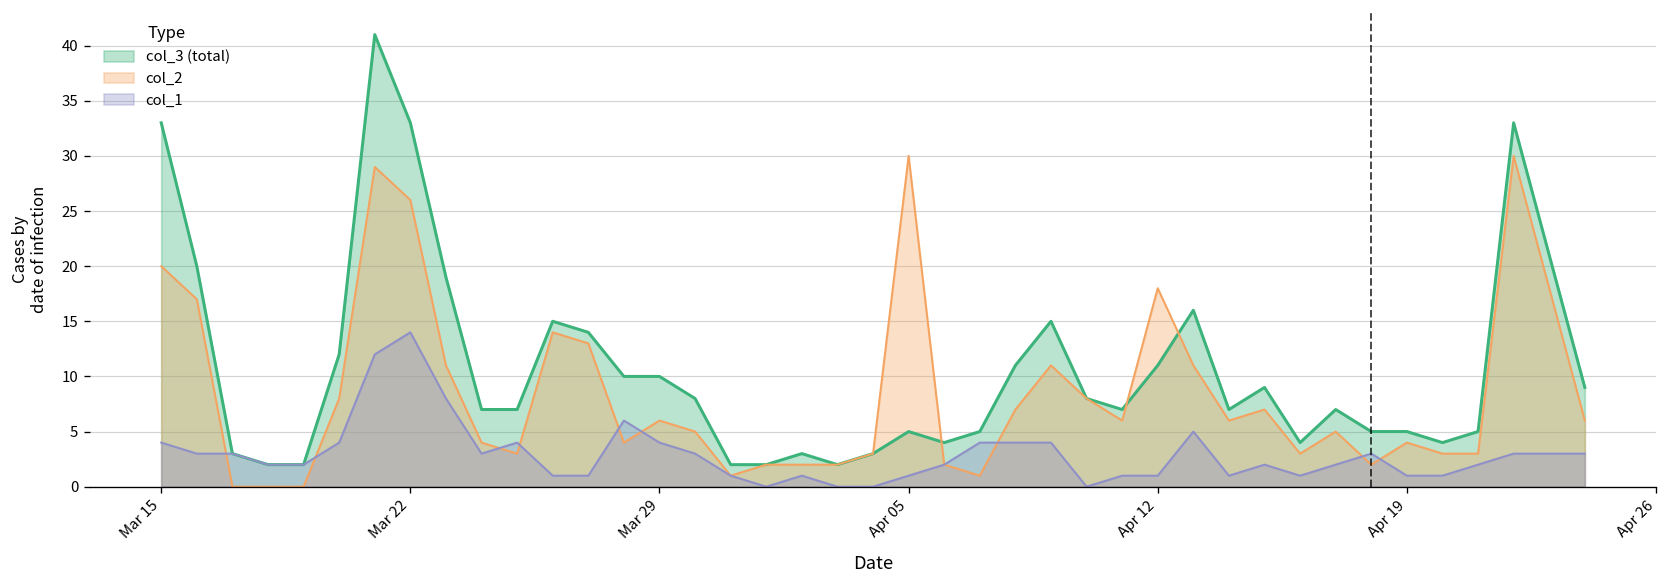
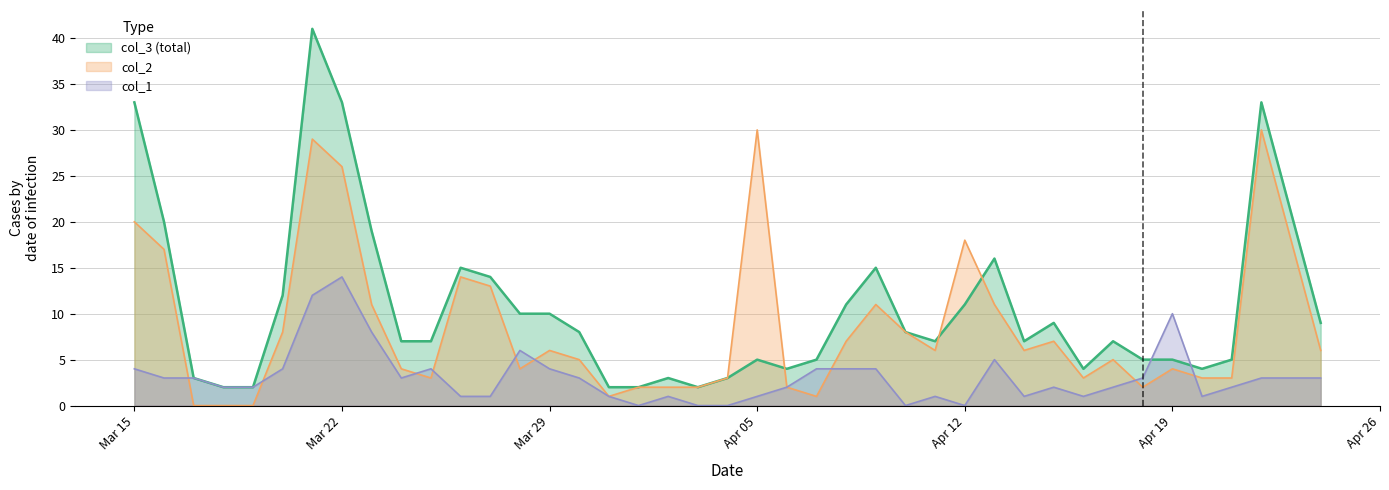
  {
    "col_3 (total)": {
      "Mar 15": 33,
      "Mar 22": 33,
      "Mar 29": 10,
      "Apr 05": 5,
      "Apr 12": 11,
      "Apr 19": 5
    },
    "col_2": {
      "Mar 15": 20,
      "Mar 22": 26,
      "Mar 29": 6,
      "Apr 05": 30,
      "Apr 12": 18,
      "Apr 19": 4
    },
    "col_1": {
      "Mar 15": 4,
      "Mar 22": 14,
      "Mar 29": 4,
      "Apr 05": 1,
-     "Apr 12": 1,
-     "Apr 19": 1
+     "Apr 12": 0,
+     "Apr 19": 10
    }
  }
